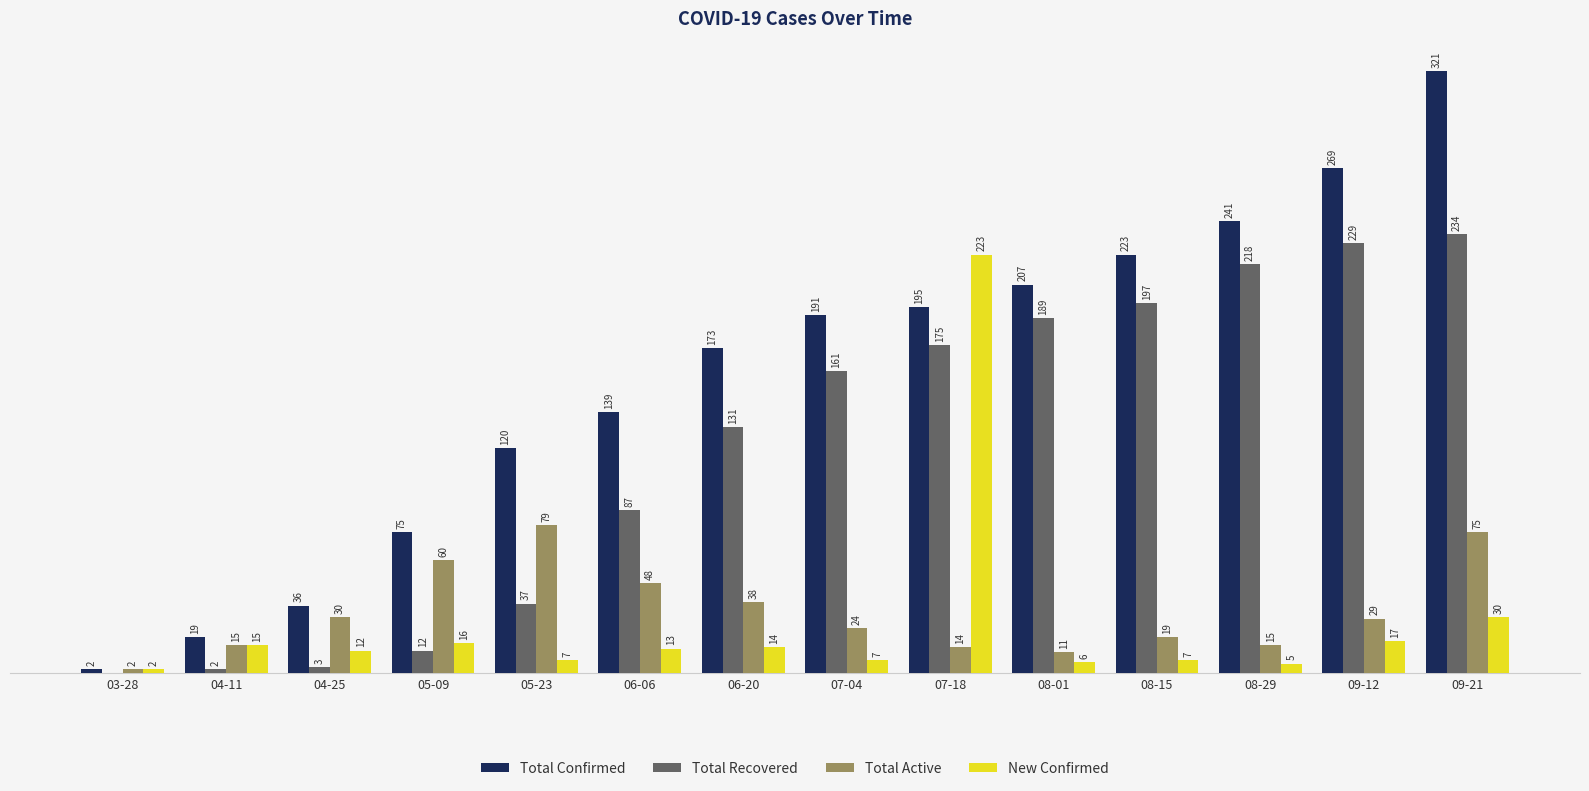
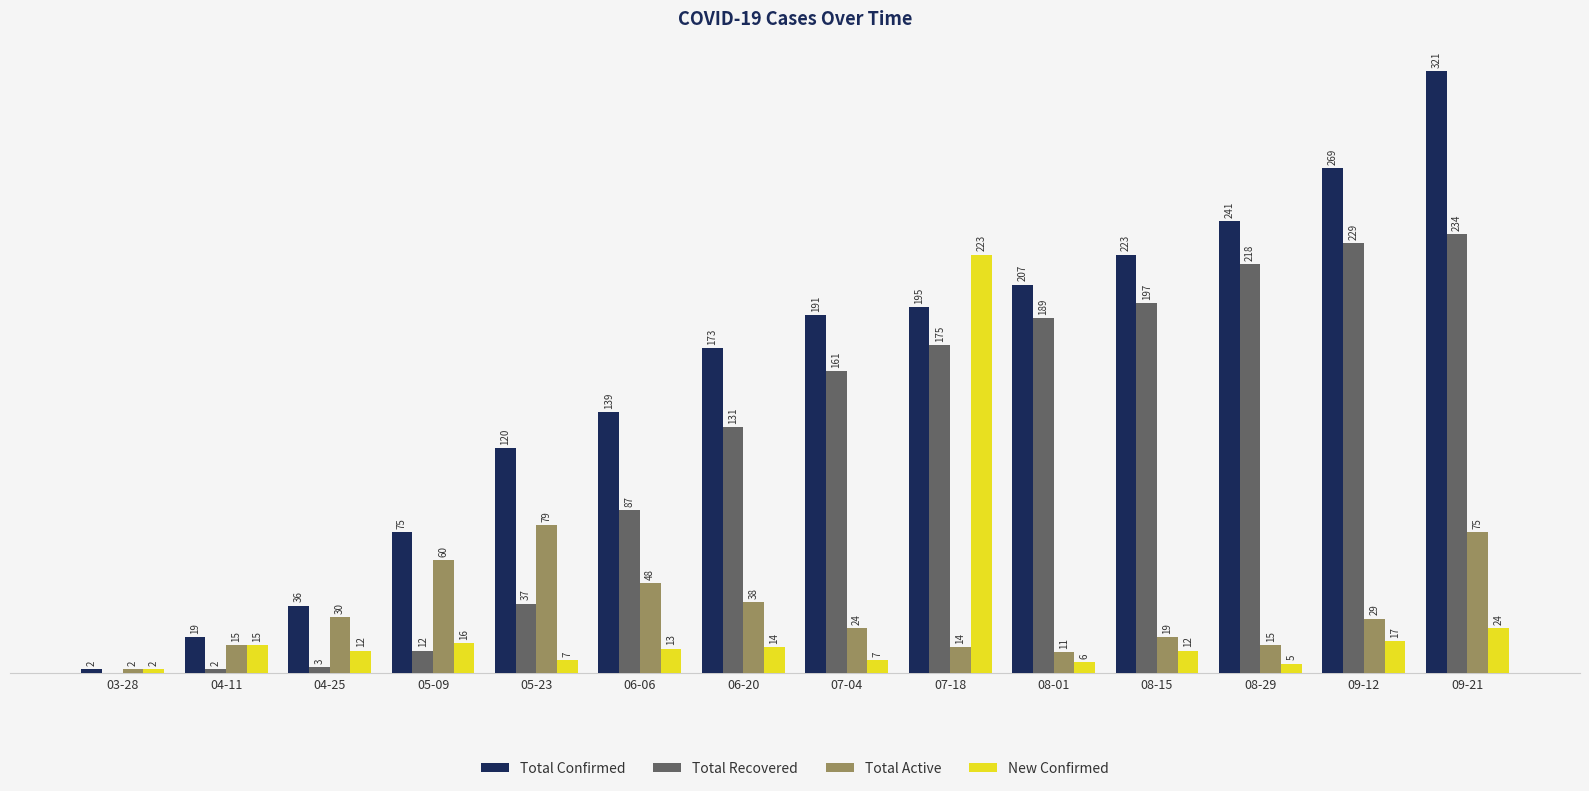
  {
    "Total Confirmed": {
      "03-28": 2,
      "04-11": 19,
      "04-25": 36,
      "05-09": 75,
      "05-23": 120,
      "06-06": 139,
      "06-20": 173,
      "07-04": 191,
      "07-18": 195,
      "08-01": 207,
      "08-15": 223,
      "08-29": 241,
      "09-12": 269,
      "09-21": 321
    },
    "Total Recovered": {
      "04-11": 2,
      "04-25": 3,
      "05-09": 12,
      "05-23": 37,
      "06-06": 87,
      "06-20": 131,
      "07-04": 161,
      "07-18": 175,
      "08-01": 189,
      "08-15": 197,
      "08-29": 218,
      "09-12": 229,
      "09-21": 234
    },
    "Total Active": {
      "03-28": 2,
      "04-11": 15,
      "04-25": 30,
      "05-09": 60,
      "05-23": 79,
      "06-06": 48,
      "06-20": 38,
      "07-04": 24,
      "07-18": 14,
      "08-01": 11,
      "08-15": 19,
      "08-29": 15,
      "09-12": 29,
      "09-21": 75
    },
    "New Confirmed": {
      "03-28": 2,
      "04-11": 15,
      "04-25": 12,
      "05-09": 16,
      "05-23": 7,
      "06-06": 13,
      "06-20": 14,
      "07-04": 7,
      "07-18": 223,
      "08-01": 6,
-     "08-15": 7,
+     "08-15": 12,
      "08-29": 5,
      "09-12": 17,
-     "09-21": 30
+     "09-21": 24
    }
  }
